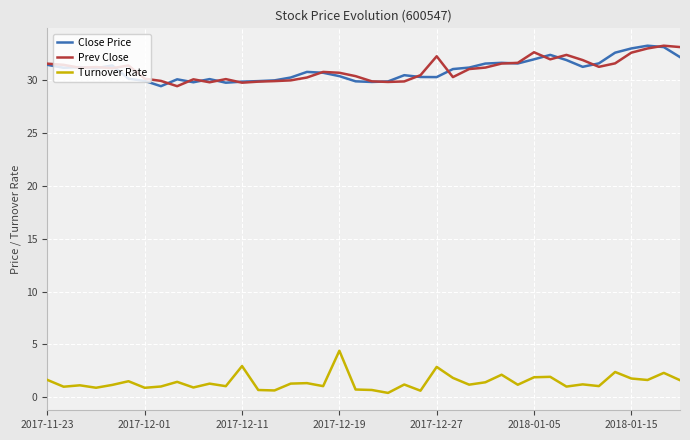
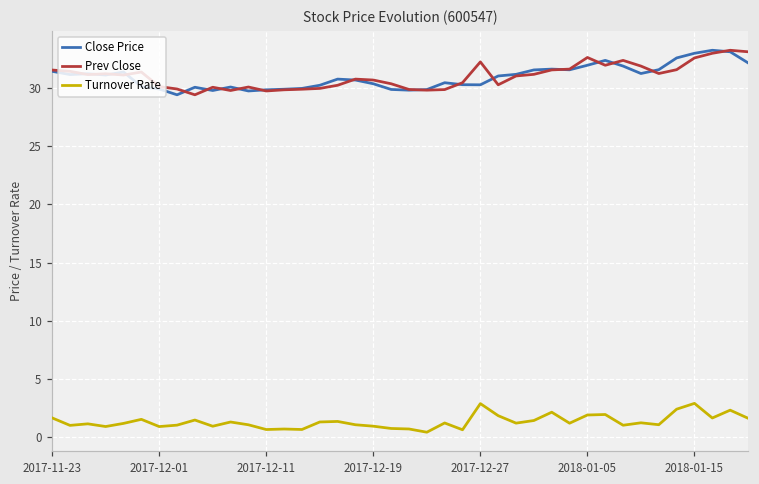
  {
    "Close Price": {
      "2017-12-19": 30.4,
      "2017-12-27": 30.3,
      "2018-01-05": 32.0,
      "2018-01-15": 33.0
    },
    "Prev Close": {
      "2017-12-19": 30.7,
      "2017-12-27": 32.3,
      "2018-01-05": 32.6,
      "2018-01-15": 32.6
    },
    "Turnover Rate": {
      "2017-11-23": 1.6,
      "2017-12-01": 0.9,
-     "2017-12-11": 3.0,
-     "2017-12-19": 4.4,
+     "2017-12-11": 0.6,
+     "2017-12-19": 0.9,
      "2017-12-27": 2.9,
      "2018-01-05": 1.9,
-     "2018-01-15": 1.8
+     "2018-01-15": 2.9
    }
  }
